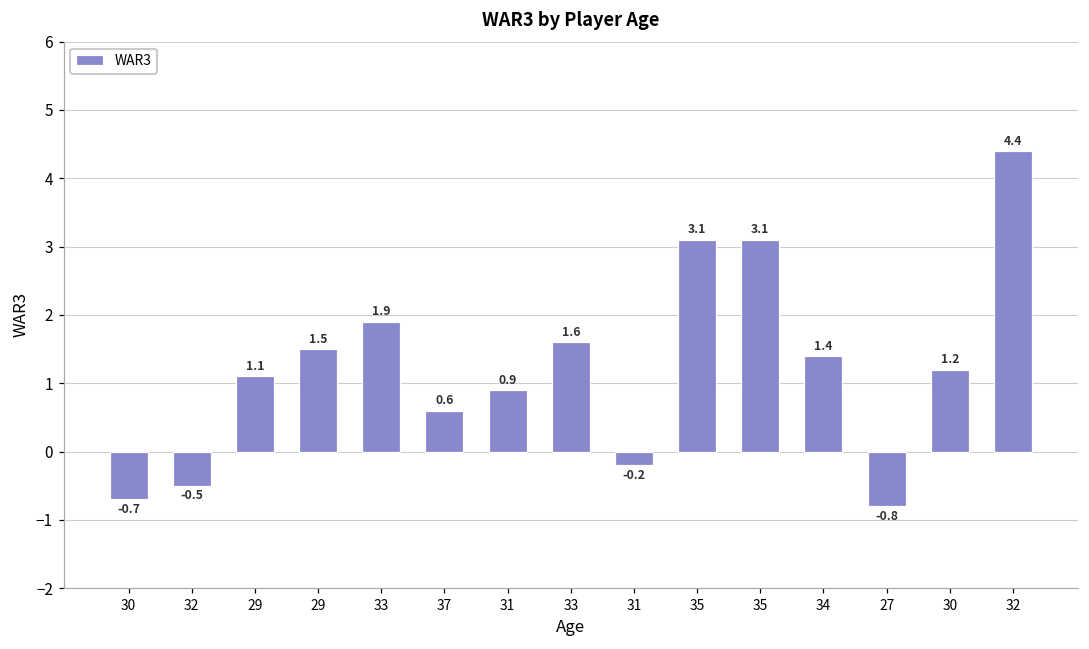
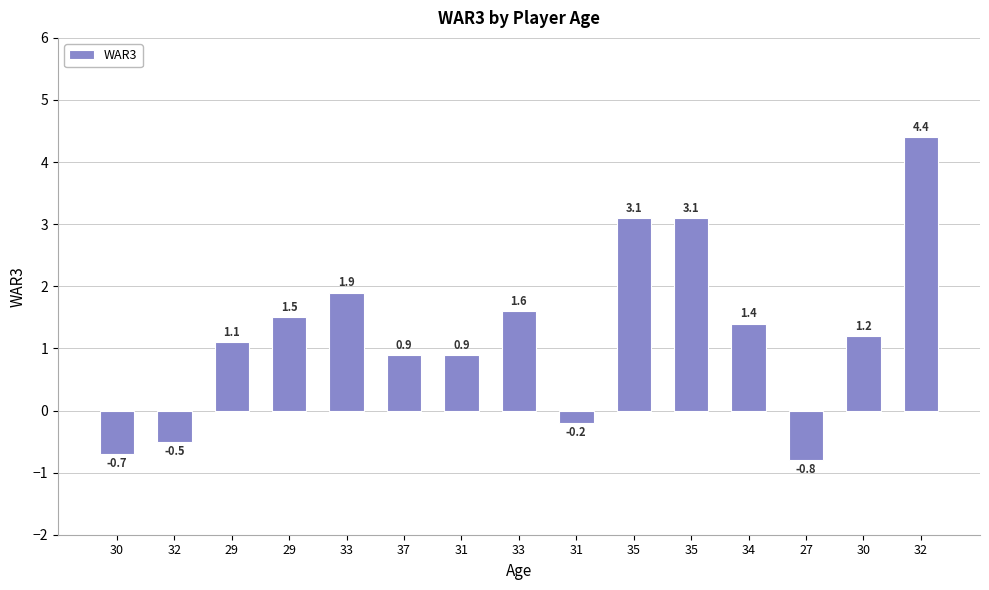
  {
-   "37": 0.6,
+   "37": 0.9,
    "34": 1.4,
    "27": -0.8
  }
